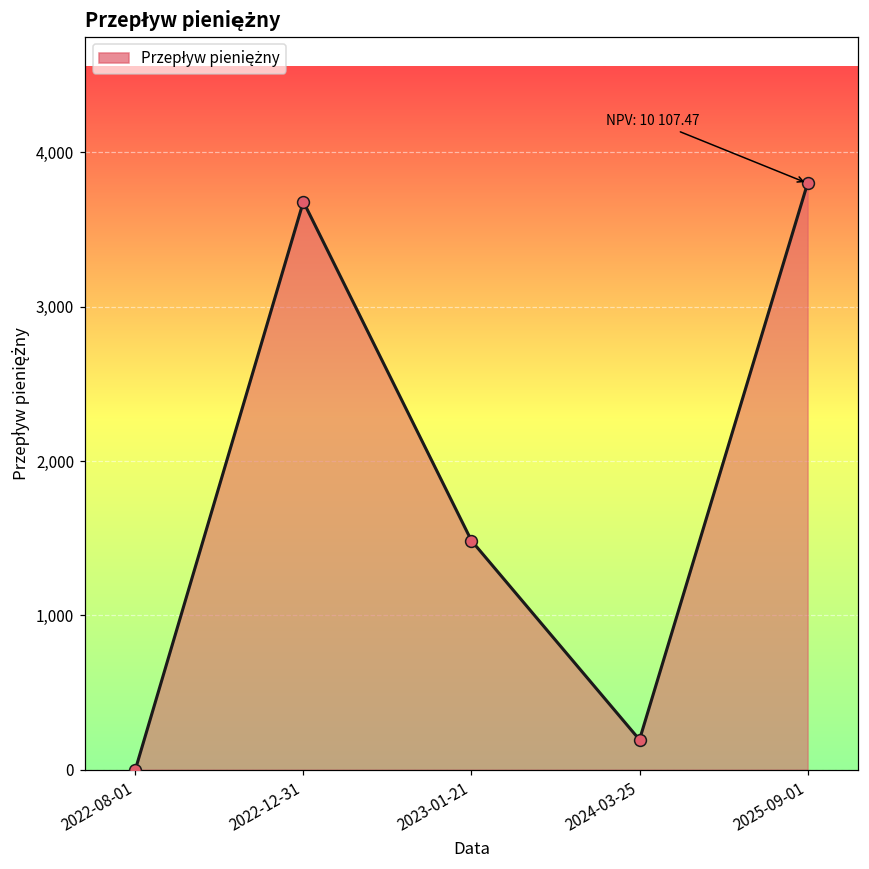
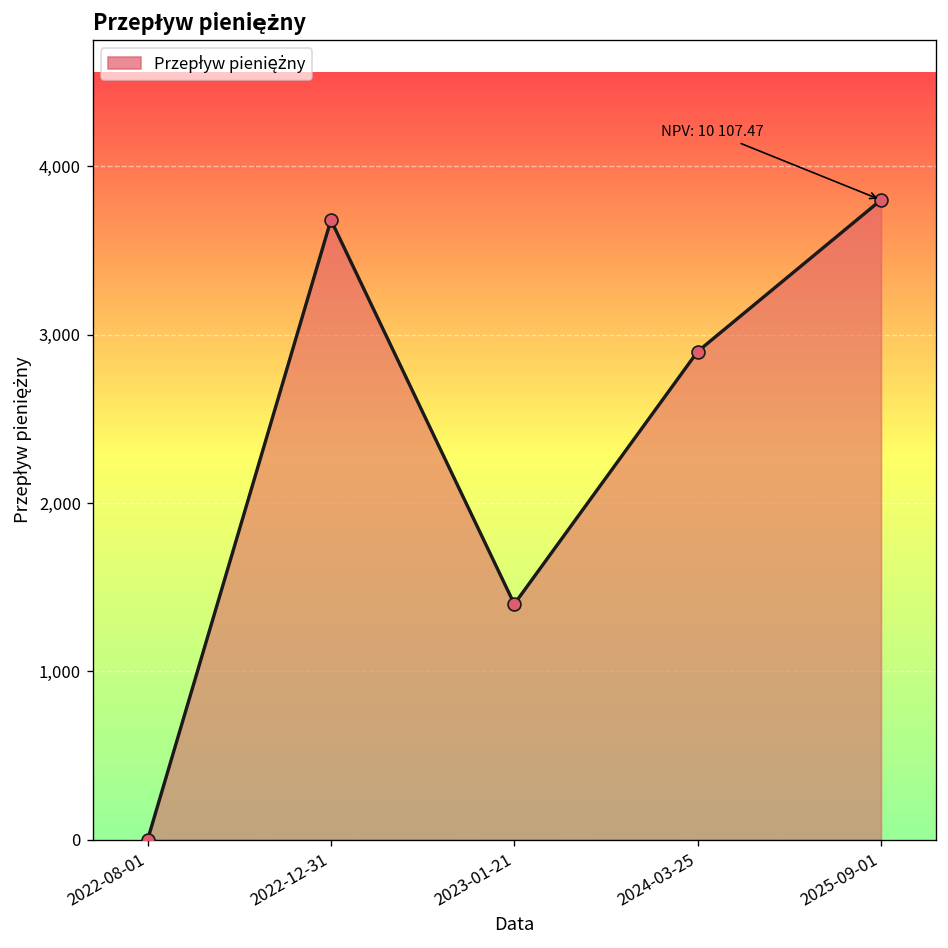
  {
    "2022-08-01": "0",
    "2022-12-31": "3,680",
-   "2023-01-21": "1,490",
-   "2024-03-25": "200"
+   "2023-01-21": "1,400",
+   "2024-03-25": "2,900"
  }
